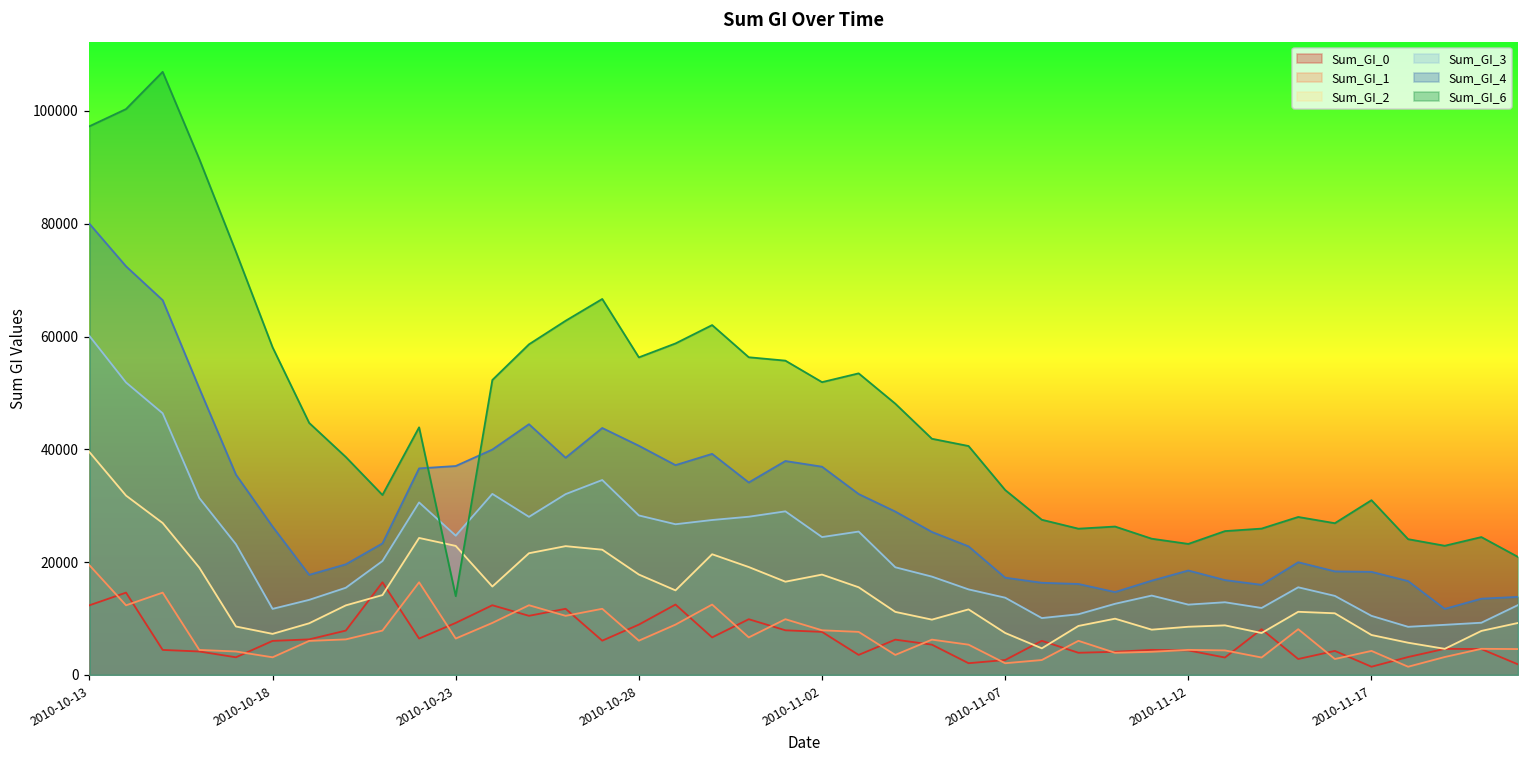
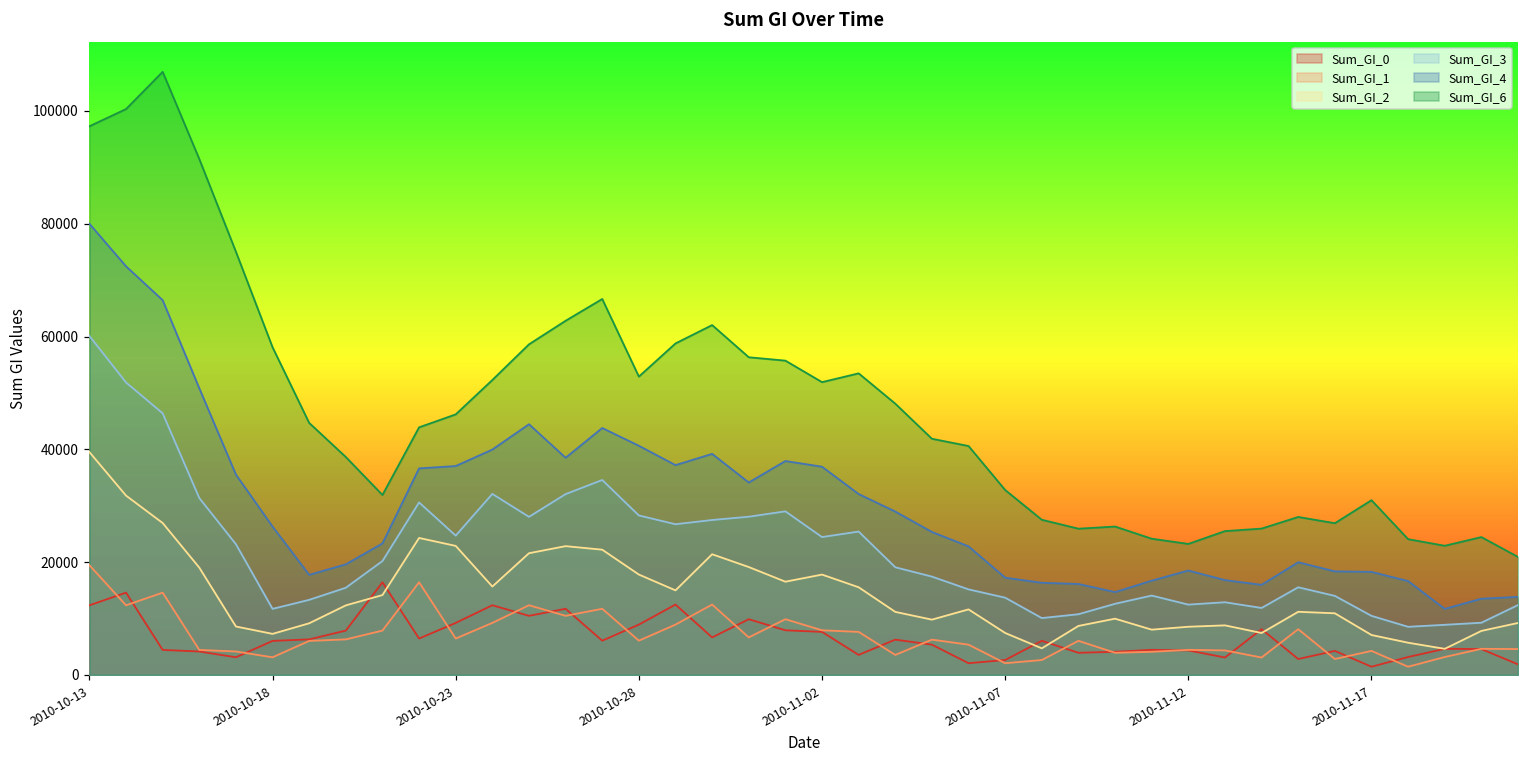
  {
    "Sum_GI_3": {
      "2010-10-13": 60000,
      "2010-10-18": 12000,
      "2010-10-23": 25000,
      "2010-10-28": 28000,
      "2010-11-02": 24000,
      "2010-11-07": 14000,
      "2010-11-12": 12000,
      "2010-11-17": 10000
    },
    "Sum_GI_4": {
      "2010-10-13": 80000,
      "2010-10-18": 26000,
      "2010-10-23": 37000,
      "2010-10-28": 41000,
      "2010-11-02": 37000,
      "2010-11-07": 17000,
      "2010-11-12": 19000,
      "2010-11-17": 18000
    },
    "Sum_GI_6": {
      "2010-10-13": 97000,
      "2010-10-18": 58000,
-     "2010-10-23": 14000,
-     "2010-10-28": 56000,
+     "2010-10-23": 46000,
+     "2010-10-28": 53000,
      "2010-11-02": 52000,
      "2010-11-07": 33000,
      "2010-11-12": 23000,
      "2010-11-17": 31000
    }
  }
